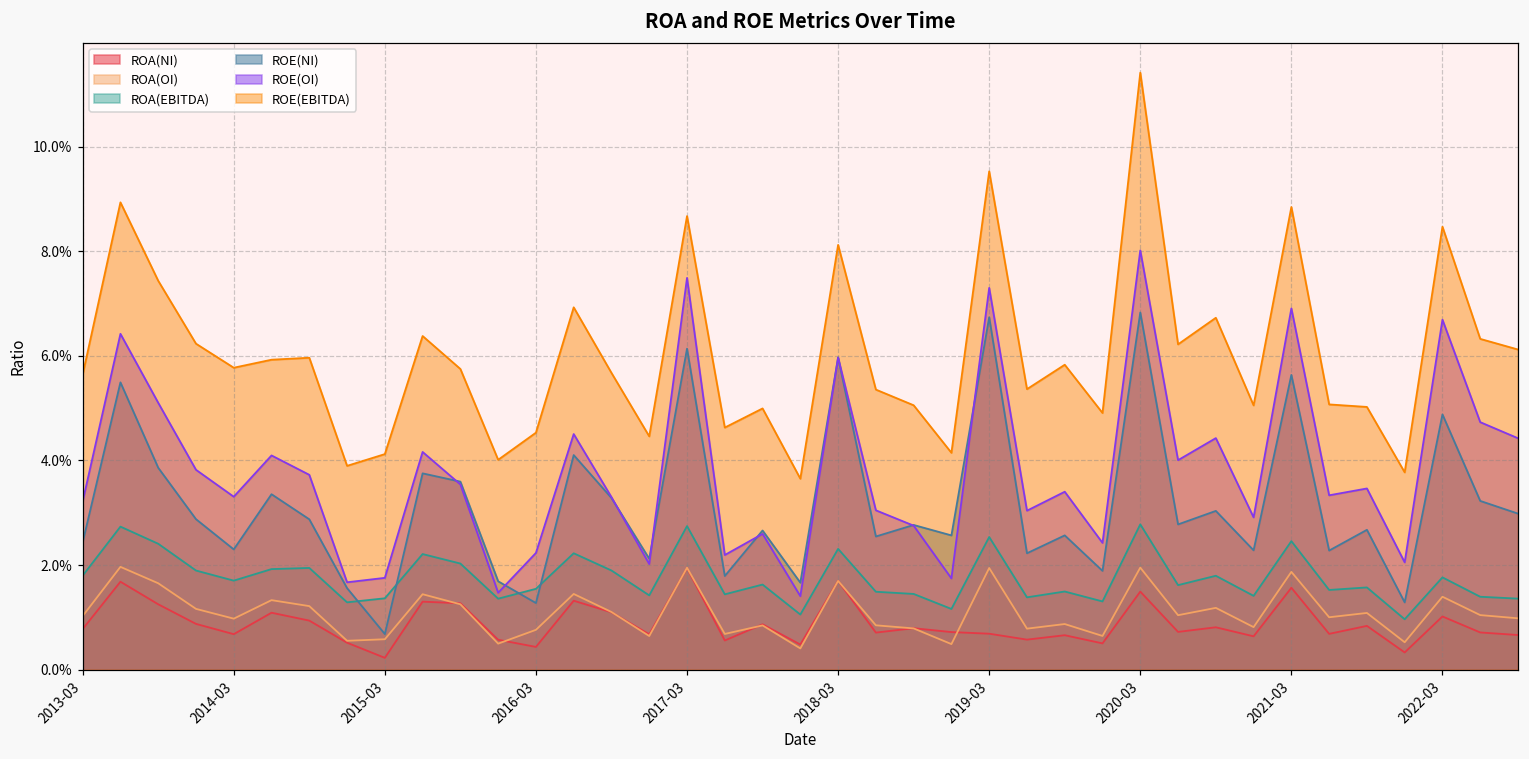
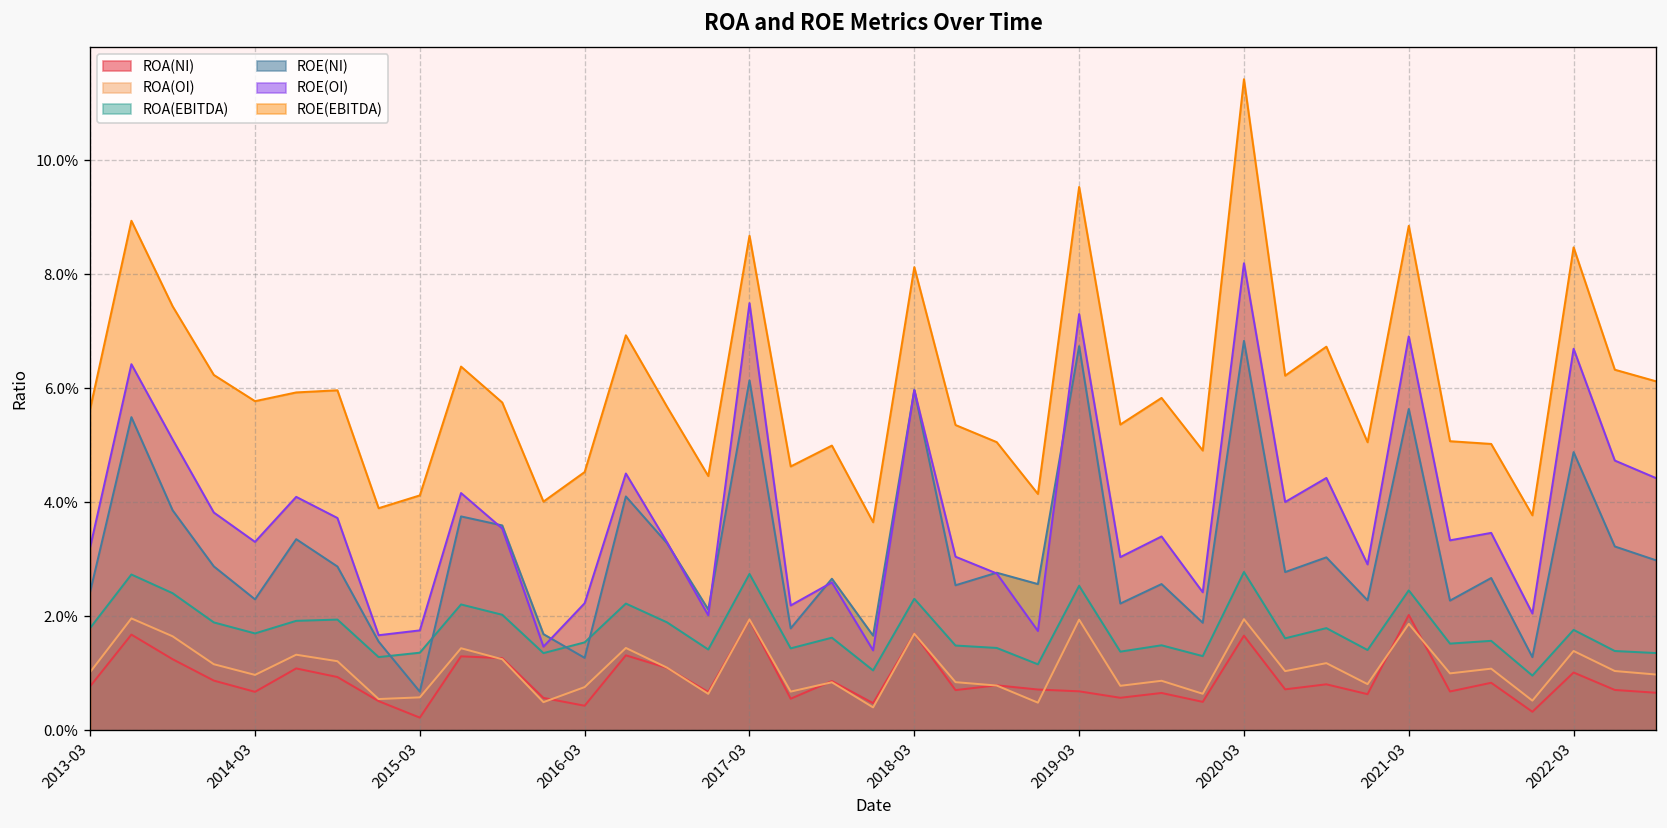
  {
    "ROA(NI)": {
      "2013-03": "0.8%",
      "2014-03": "0.7%",
      "2015-03": "0.2%",
      "2016-03": "0.4%",
      "2019-03": "0.7%",
-     "2020-03": "1.5%",
-     "2021-03": "1.6%",
+     "2020-03": "1.7%",
+     "2021-03": "2.0%",
      "2022-03": "1.0%"
    },
    "ROE(OI)": {
      "2013-03": "3.2%",
      "2014-03": "3.3%",
      "2015-03": "1.8%",
      "2016-03": "2.2%",
      "2017-03": "7.5%",
      "2019-03": "7.3%",
-     "2020-03": "8.0%",
+     "2020-03": "8.2%",
      "2021-03": "6.9%",
      "2022-03": "6.7%"
    }
  }
